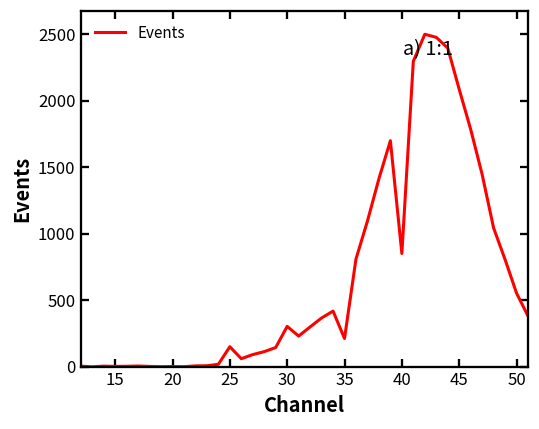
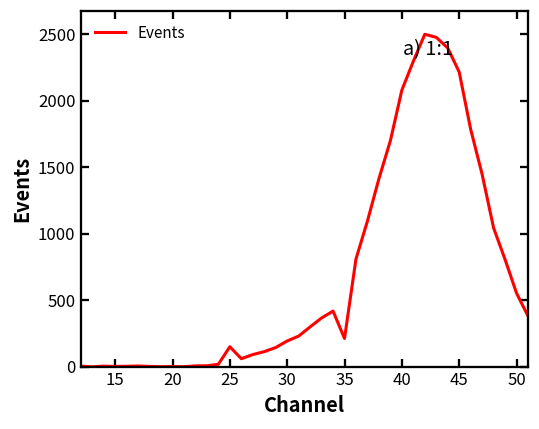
  {
    "15": 0,
    "20": 0,
    "25": 150,
-   "30": 310,
+   "30": 200,
    "35": 210,
-   "40": 850,
-   "45": 2090,
+   "40": 2080,
+   "45": 2220,
    "50": 560
  }
